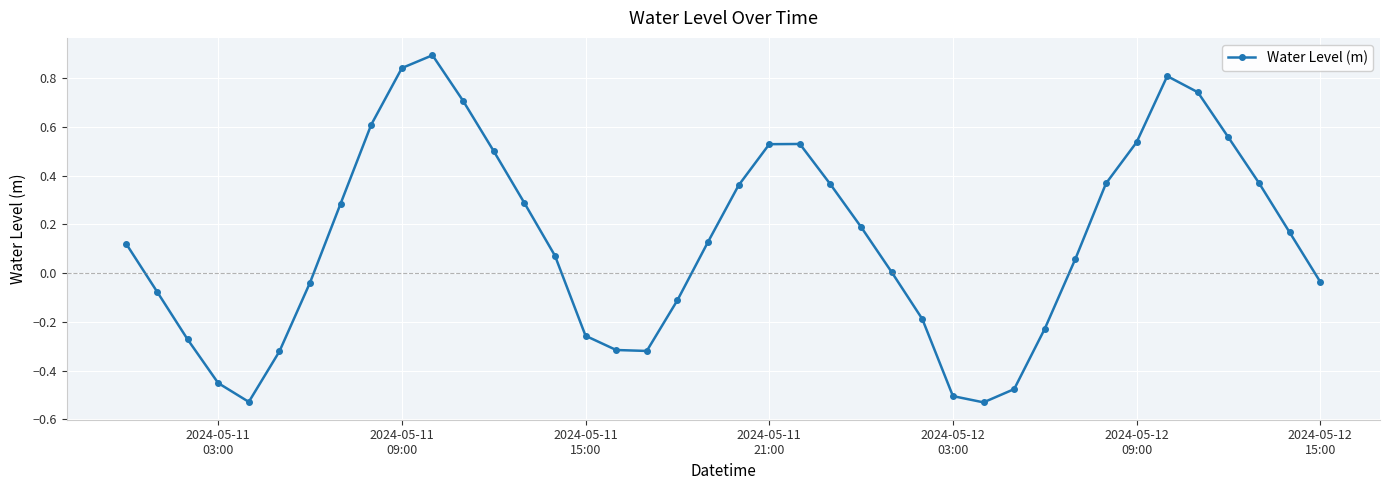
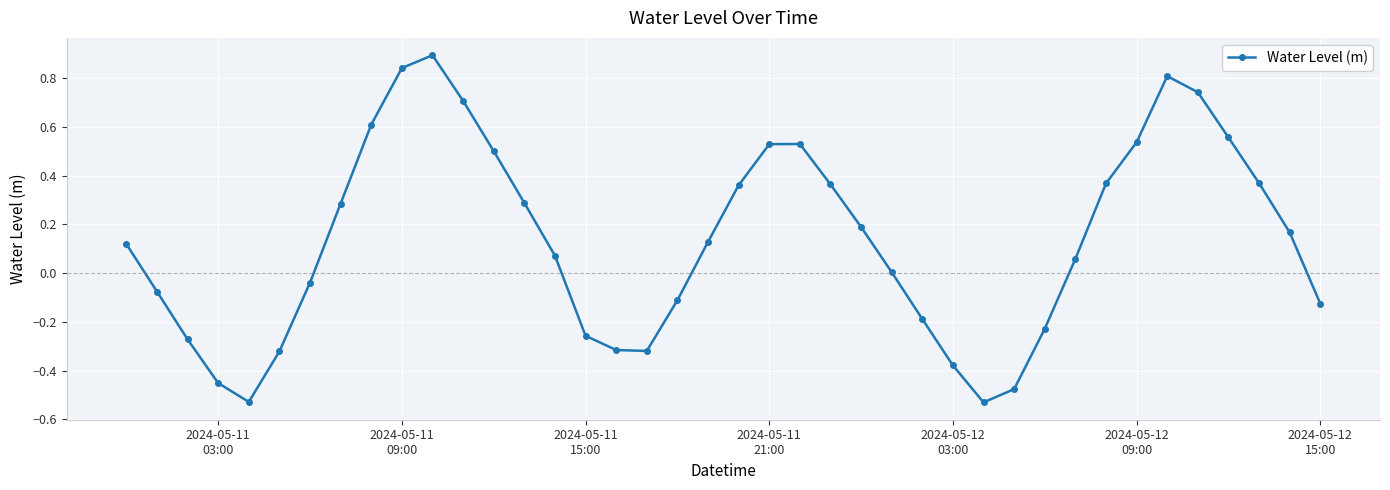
  {
    "2024-05-11 03:00": -0.45,
    "2024-05-11 09:00": 0.84,
    "2024-05-11 15:00": -0.26,
    "2024-05-11 21:00": 0.53,
-   "2024-05-12 03:00": -0.50,
+   "2024-05-12 03:00": -0.38,
    "2024-05-12 09:00": 0.54,
-   "2024-05-12 15:00": -0.04
+   "2024-05-12 15:00": -0.13
  }
